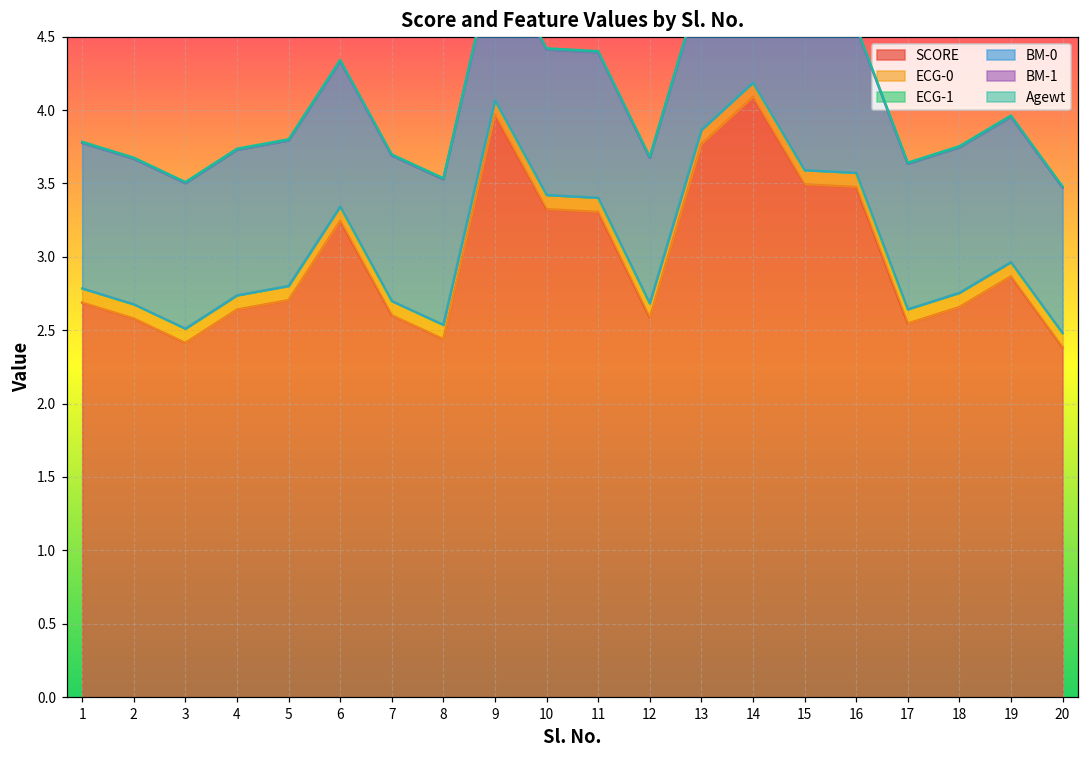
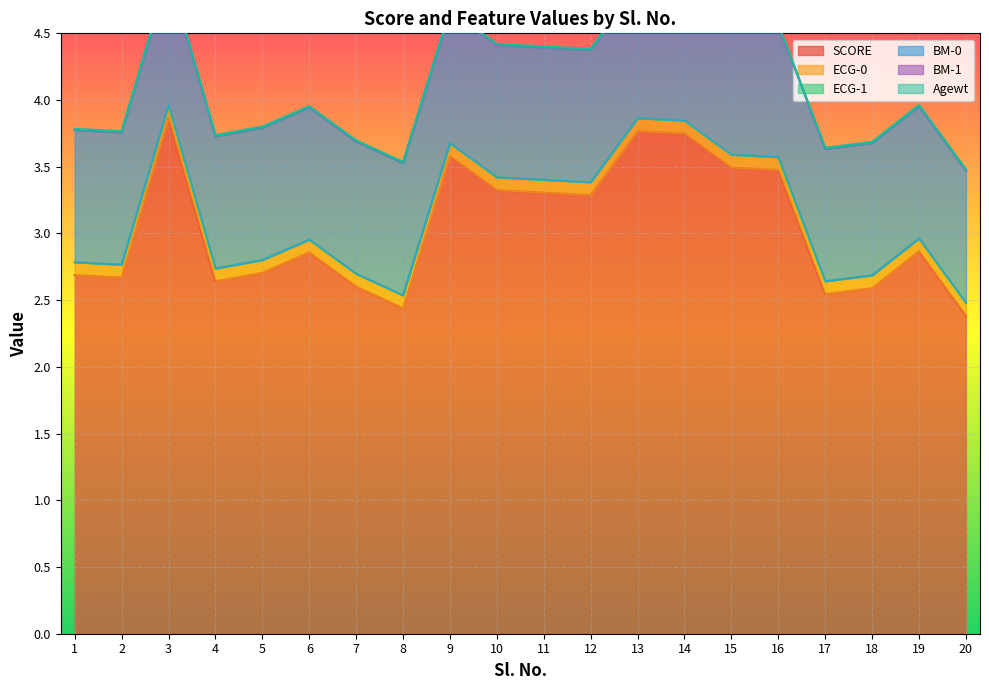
  {
    "SCORE": {
      "1": 2.69,
-     "2": 2.58,
-     "3": 2.41,
+     "2": 2.67,
+     "3": 3.87,
      "4": 2.64,
      "5": 2.71,
-     "6": 3.25,
+     "6": 2.86,
      "7": 2.60,
      "8": 2.44,
-     "9": 3.97,
+     "9": 3.58,
      "10": 3.33,
      "11": 3.31,
-     "12": 2.59,
+     "12": 3.29,
      "13": 3.77,
-     "14": 4.09,
+     "14": 3.75,
      "15": 3.49,
      "16": 3.48,
      "17": 2.55,
-     "18": 2.66,
+     "18": 2.59,
      "19": 2.87,
      "20": 2.38
    }
  }
